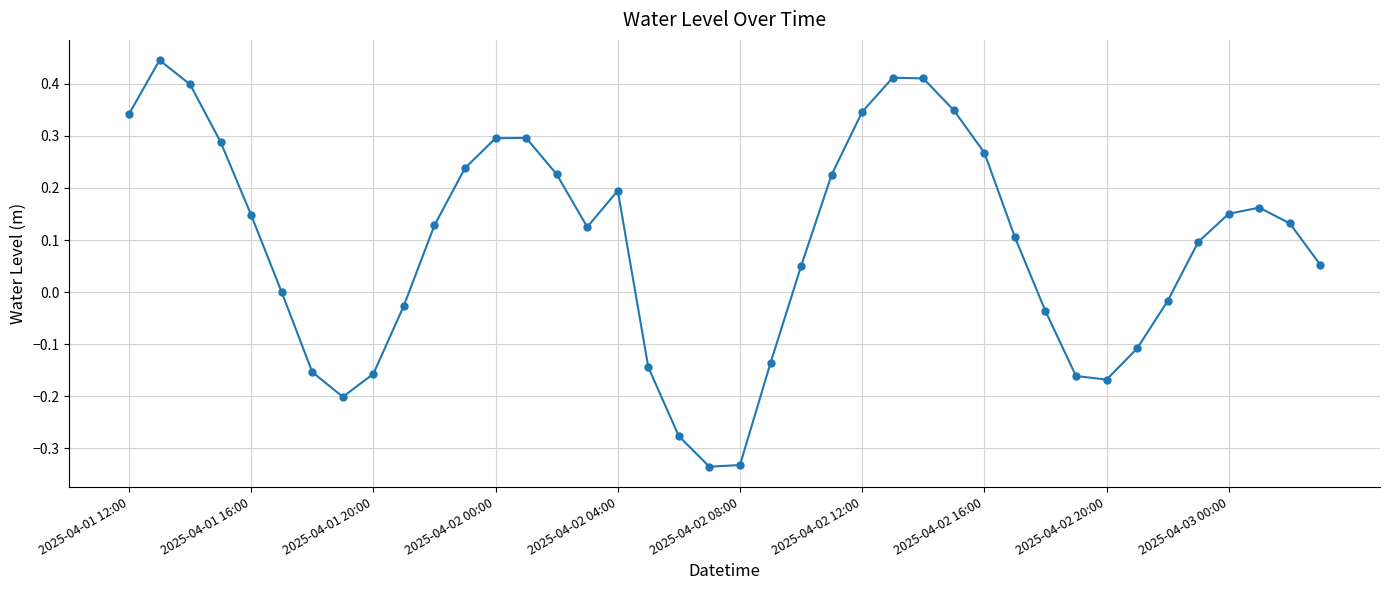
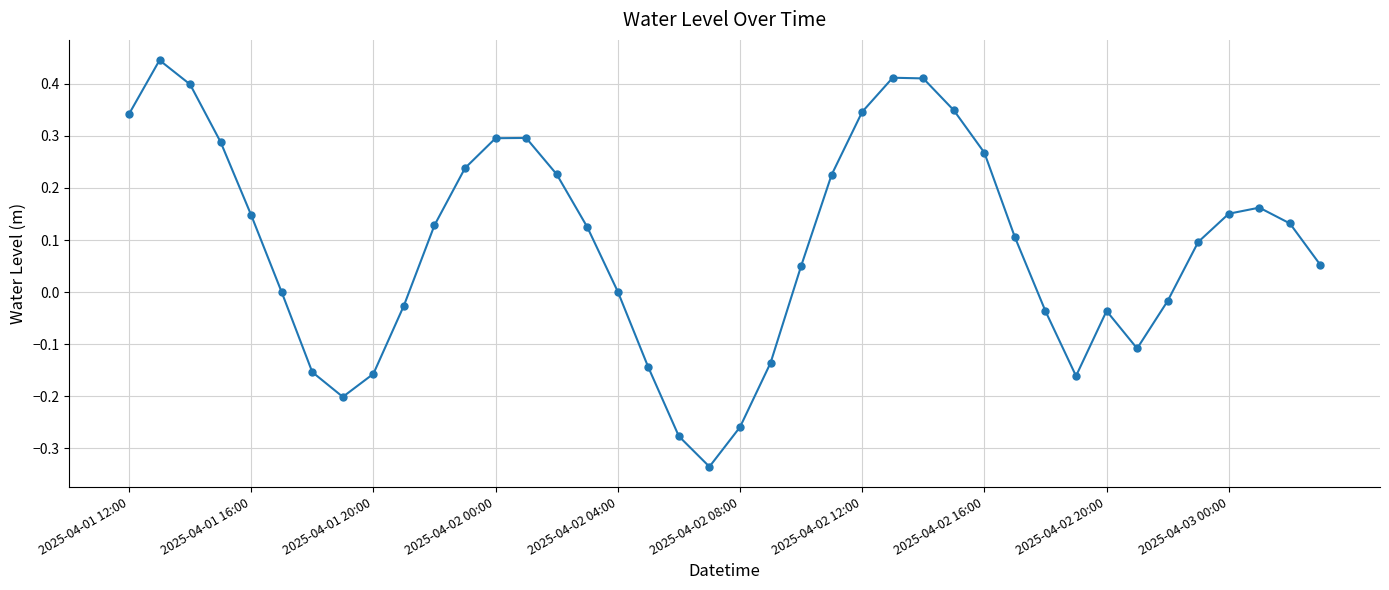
  {
    "2025-04-01 12:00": 0.34,
    "2025-04-01 16:00": 0.15,
    "2025-04-01 20:00": -0.16,
    "2025-04-02 00:00": 0.30,
-   "2025-04-02 04:00": 0.19,
-   "2025-04-02 08:00": -0.33,
+   "2025-04-02 04:00": 0.00,
+   "2025-04-02 08:00": -0.26,
    "2025-04-02 12:00": 0.35,
    "2025-04-02 16:00": 0.27,
-   "2025-04-02 20:00": -0.17,
+   "2025-04-02 20:00": -0.04,
    "2025-04-03 00:00": 0.15
  }
